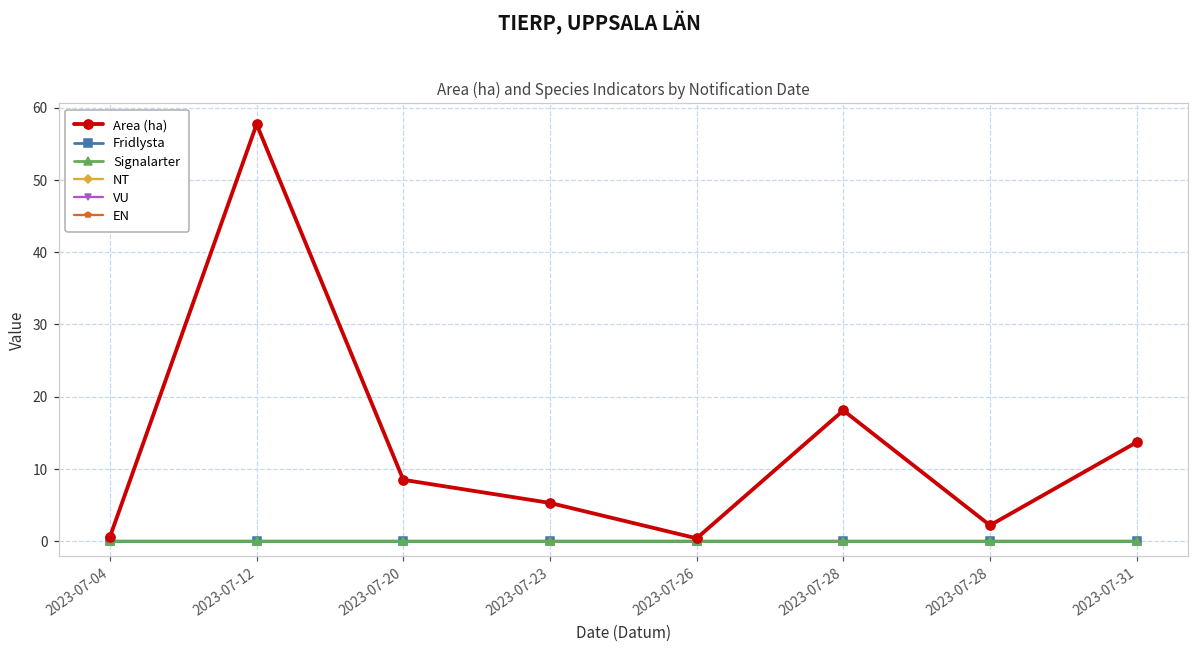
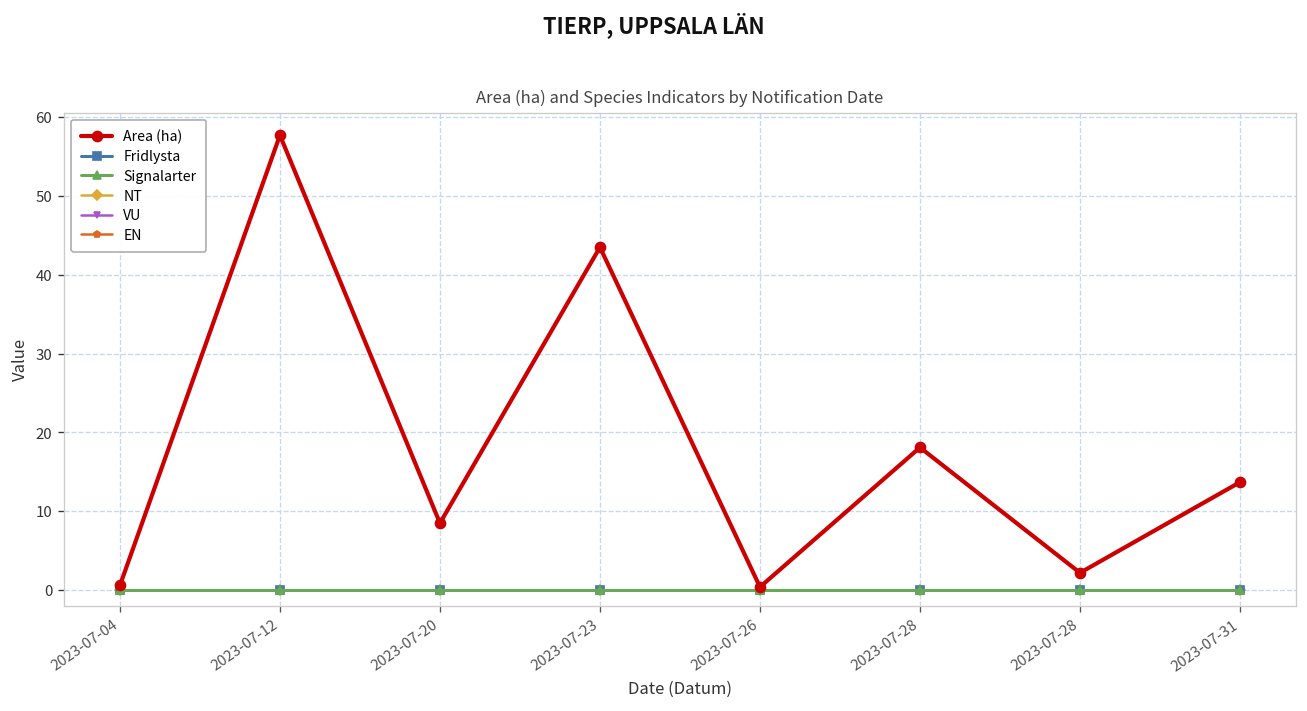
  {
    "Area (ha)": {
      "2023-07-04": 1,
      "2023-07-12": 58,
      "2023-07-20": 9,
-     "2023-07-23": 5,
+     "2023-07-23": 44,
      "2023-07-26": 0,
      "2023-07-31": 14
    },
    "EN": {
      "2023-07-04": 0,
      "2023-07-12": 0,
      "2023-07-20": 0,
      "2023-07-23": 0,
      "2023-07-26": 0,
      "2023-07-31": 0
    }
  }
